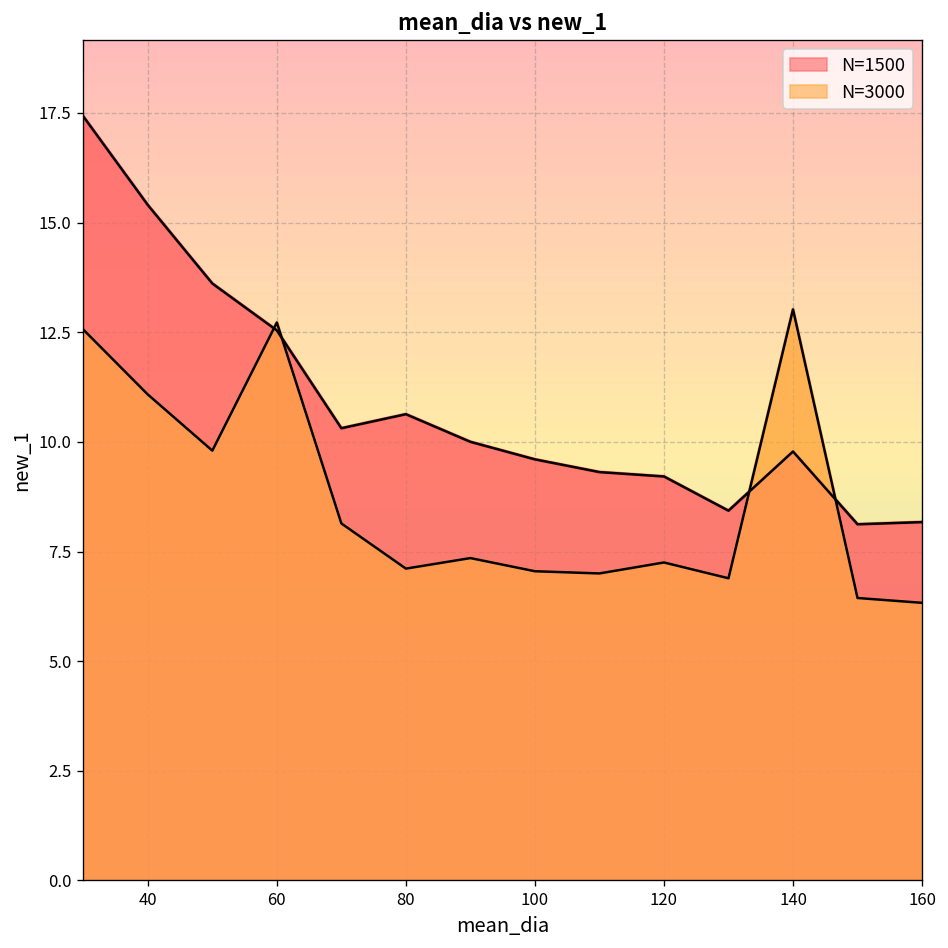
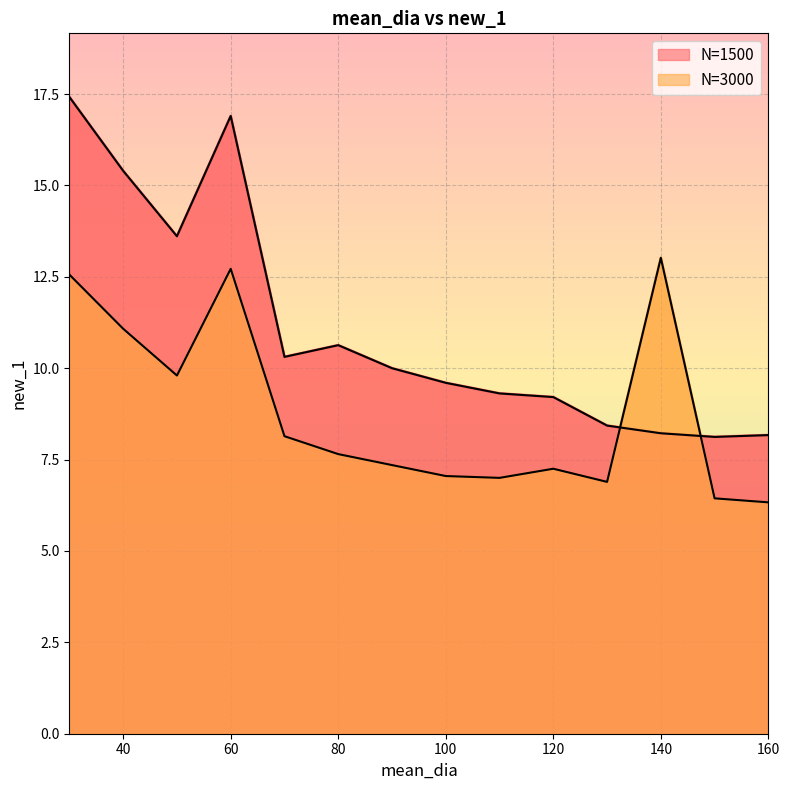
  {
    "N=1500": {
      "40": 15.4,
-     "60": 12.5,
+     "60": 16.9,
      "80": 10.6,
      "100": 9.6,
      "120": 9.2,
-     "140": 9.8,
+     "140": 8.2,
      "160": 8.2
    },
    "N=3000": {
      "40": 11.1,
      "60": 12.7,
-     "80": 7.1,
+     "80": 7.7,
      "100": 7.1,
      "120": 7.3,
      "140": 13.0,
      "160": 6.3
    }
  }
